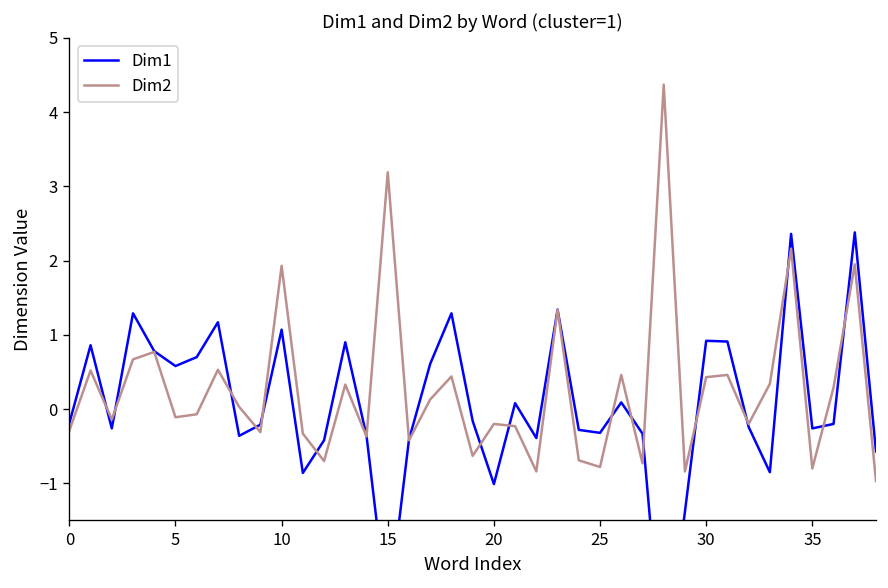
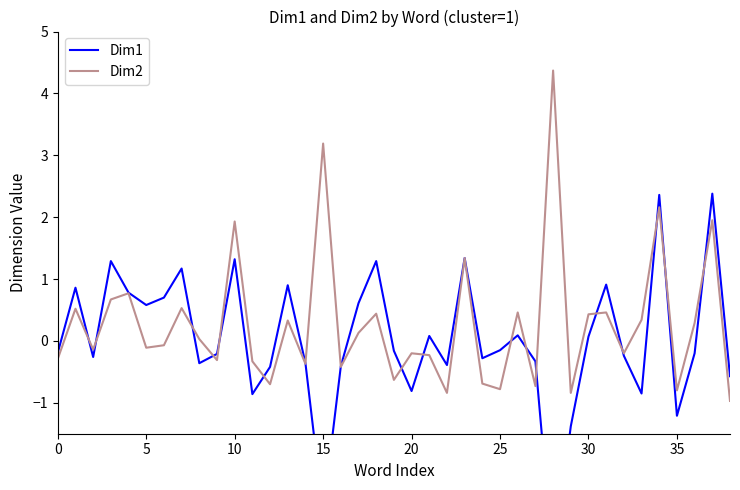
  {
    "Dim1": {
      "0": -0.2,
      "5": 0.6,
-     "10": 1.1,
-     "20": -1.0,
-     "25": -0.3,
-     "30": 0.9,
-     "35": -0.3
+     "10": 1.3,
+     "20": -0.8,
+     "25": -0.2,
+     "30": 0.1,
+     "35": -1.2
    },
    "Dim2": {
      "0": -0.3,
      "5": -0.1,
      "10": 1.9,
      "15": 3.2,
      "20": -0.2,
      "25": -0.8,
      "30": 0.4,
      "35": -0.8
    }
  }
